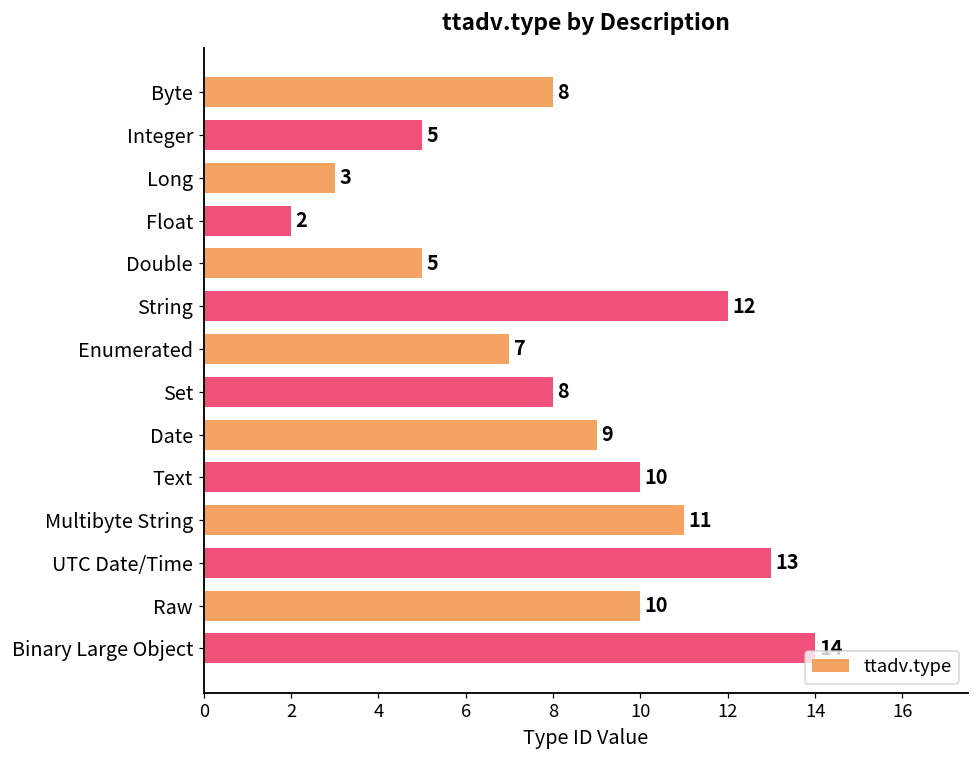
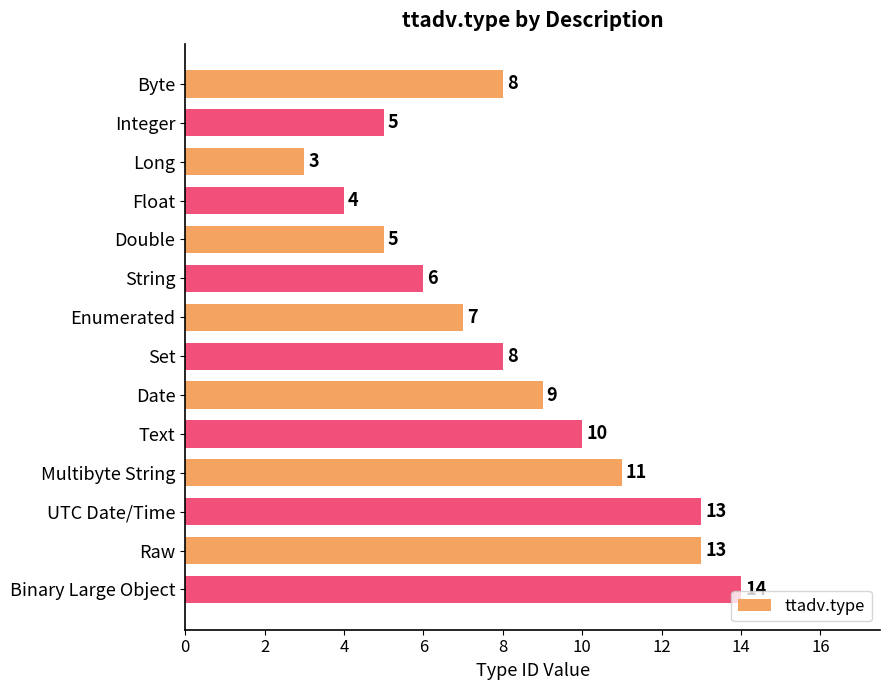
  {
    "Byte": 8,
    "Integer": 5,
    "Long": 3,
-   "Float": 2,
+   "Float": 4,
    "Double": 5,
-   "String": 12,
+   "String": 6,
    "Enumerated": 7,
    "Set": 8,
    "Date": 9,
    "Text": 10,
    "Multibyte String": 11,
    "UTC Date/Time": 13,
-   "Raw": 10
+   "Raw": 13
  }
